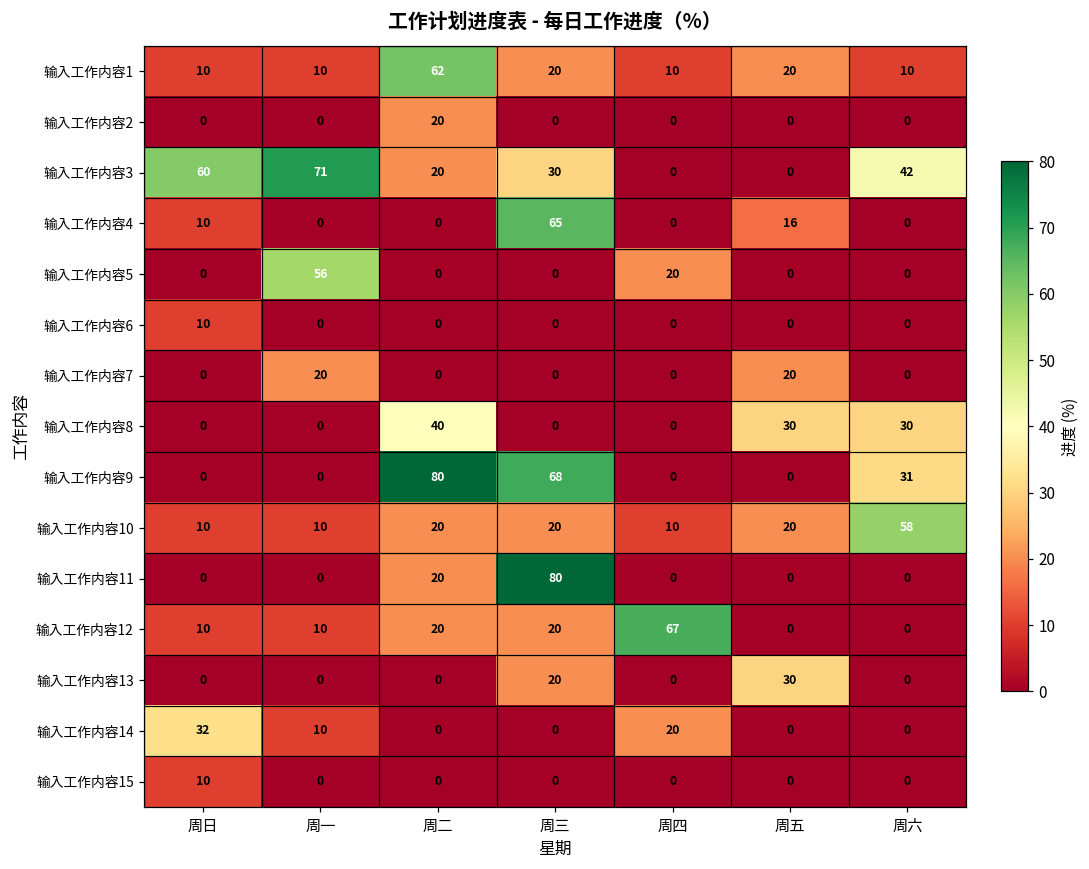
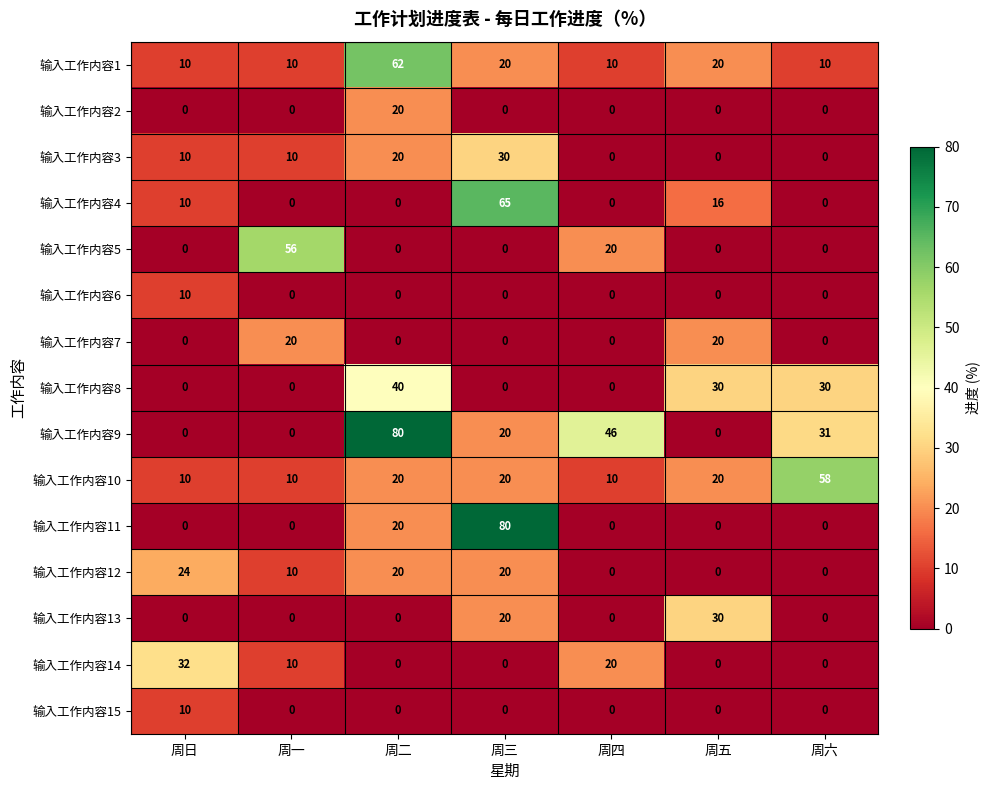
  {
    "输入工作内容1": {
      "周日": 10,
      "周一": 10,
      "周二": 62,
      "周三": 20,
      "周四": 10,
      "周五": 20,
      "周六": 10
    },
    "输入工作内容2": {
      "周日": 0,
      "周一": 0,
      "周二": 20,
      "周三": 0,
      "周四": 0,
      "周五": 0,
      "周六": 0
    },
    "输入工作内容3": {
-     "周日": 60,
-     "周一": 71,
+     "周日": 10,
+     "周一": 10,
      "周二": 20,
      "周三": 30,
      "周四": 0,
      "周五": 0,
-     "周六": 42
+     "周六": 0
    },
    "输入工作内容4": {
      "周日": 10,
      "周一": 0,
      "周二": 0,
      "周三": 65,
      "周四": 0,
      "周五": 16,
      "周六": 0
    },
    "输入工作内容5": {
      "周日": 0,
      "周一": 56,
      "周二": 0,
      "周三": 0,
      "周四": 20,
      "周五": 0,
      "周六": 0
    },
    "输入工作内容6": {
      "周日": 10,
      "周一": 0,
      "周二": 0,
      "周三": 0,
      "周四": 0,
      "周五": 0,
      "周六": 0
    },
    "输入工作内容7": {
      "周日": 0,
      "周一": 20,
      "周二": 0,
      "周三": 0,
      "周四": 0,
      "周五": 20,
      "周六": 0
    },
    "输入工作内容8": {
      "周日": 0,
      "周一": 0,
      "周二": 40,
      "周三": 0,
      "周四": 0,
      "周五": 30,
      "周六": 30
    },
    "输入工作内容9": {
      "周日": 0,
      "周一": 0,
      "周二": 80,
-     "周三": 68,
-     "周四": 0,
+     "周三": 20,
+     "周四": 46,
      "周五": 0,
      "周六": 31
    },
    "输入工作内容10": {
      "周日": 10,
      "周一": 10,
      "周二": 20,
      "周三": 20,
      "周四": 10,
      "周五": 20,
      "周六": 58
    },
    "输入工作内容11": {
      "周日": 0,
      "周一": 0,
      "周二": 20,
      "周三": 80,
      "周四": 0,
      "周五": 0,
      "周六": 0
    },
    "输入工作内容12": {
-     "周日": 10,
+     "周日": 24,
      "周一": 10,
      "周二": 20,
      "周三": 20,
-     "周四": 67,
+     "周四": 0,
      "周五": 0,
      "周六": 0
    },
    "输入工作内容13": {
      "周日": 0,
      "周一": 0,
      "周二": 0,
      "周三": 20,
      "周四": 0,
      "周五": 30,
      "周六": 0
    },
    "输入工作内容14": {
      "周日": 32,
      "周一": 10,
      "周二": 0,
      "周三": 0,
      "周四": 20,
      "周五": 0,
      "周六": 0
    },
    "输入工作内容15": {
      "周日": 10,
      "周一": 0,
      "周二": 0,
      "周三": 0,
      "周四": 0,
      "周五": 0,
      "周六": 0
    }
  }
